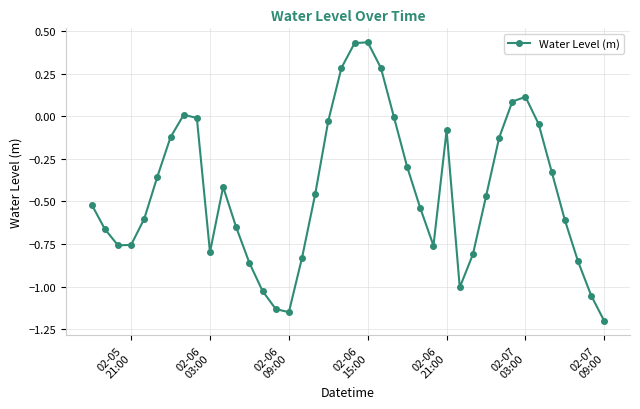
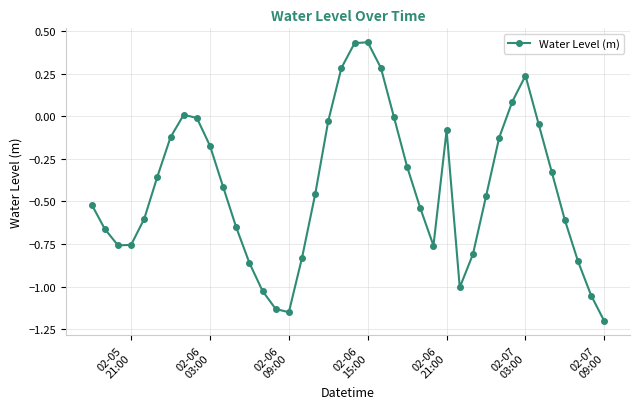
  {
    "02-05 21:00": -0.76,
-   "02-06 03:00": -0.80,
+   "02-06 03:00": -0.17,
    "02-06 09:00": -1.15,
    "02-06 15:00": 0.43,
    "02-06 21:00": -0.08,
-   "02-07 03:00": 0.11,
+   "02-07 03:00": 0.24,
    "02-07 09:00": -1.20
  }
